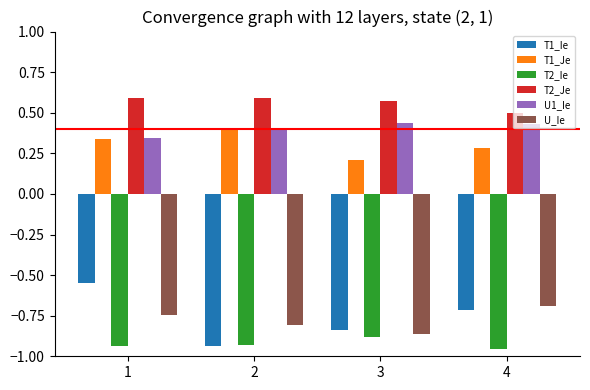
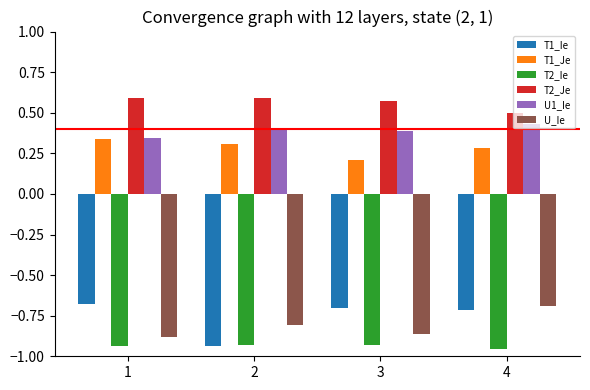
  {
    "T1_Ie": {
-     "1": -0.55,
+     "1": -0.68,
      "2": -0.94,
-     "3": -0.84,
+     "3": -0.71,
      "4": -0.71
    },
    "T1_Je": {
      "1": 0.34,
-     "2": 0.40,
+     "2": 0.31,
      "3": 0.21,
      "4": 0.28
    },
    "T2_Ie": {
      "1": -0.94,
      "2": -0.93,
-     "3": -0.88,
+     "3": -0.93,
      "4": -0.96
    },
    "T2_Je": {
      "1": 0.59,
      "2": 0.59,
      "3": 0.57
    },
    "U1_Ie": {
      "1": 0.34,
      "2": 0.41,
-     "3": 0.44
+     "3": 0.39
    },
    "U_Ie": {
-     "1": -0.75,
+     "1": -0.88,
      "2": -0.81,
      "3": -0.86,
      "4": -0.69
    }
  }
